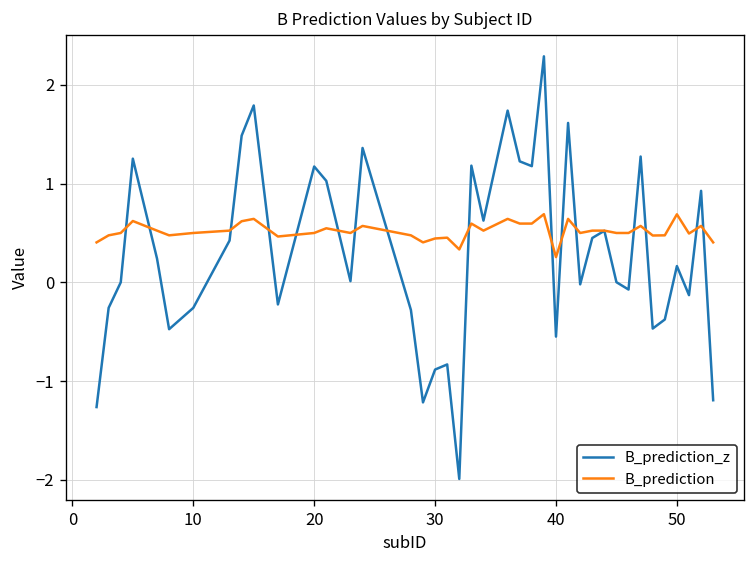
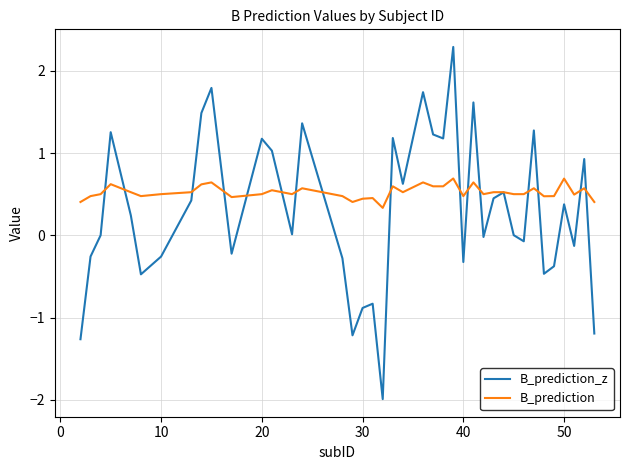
  {
    "B_prediction_z": {
      "10": -0.3,
      "20": 1.2,
      "30": -0.9,
-     "40": -0.5,
-     "50": 0.2
+     "40": -0.3,
+     "50": 0.4
    },
    "B_prediction": {
      "10": 0.5,
      "20": 0.5,
      "30": 0.4,
-     "40": 0.3,
+     "40": 0.5,
      "50": 0.7
    }
  }
